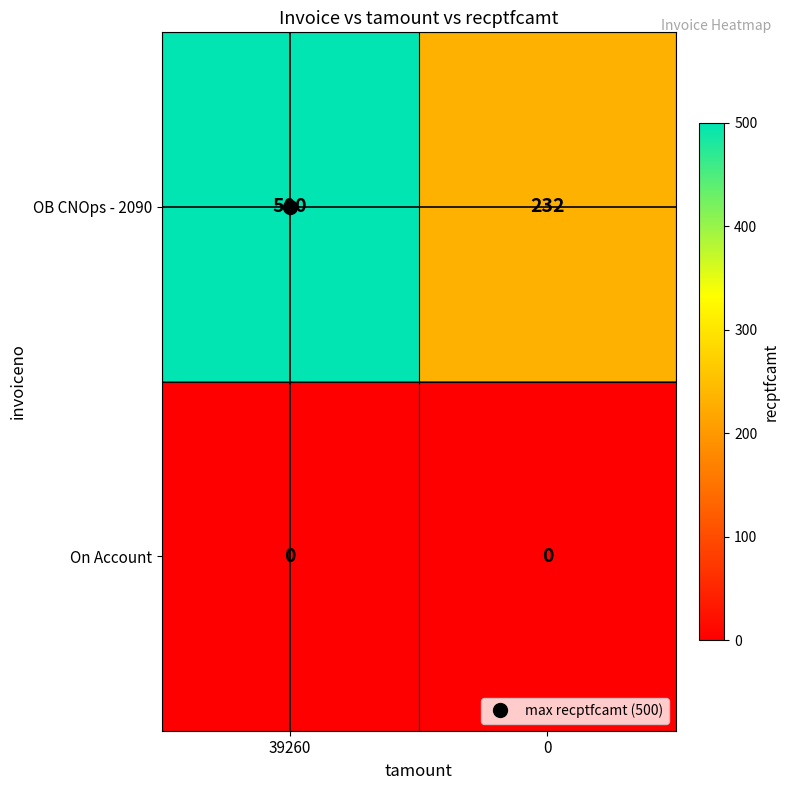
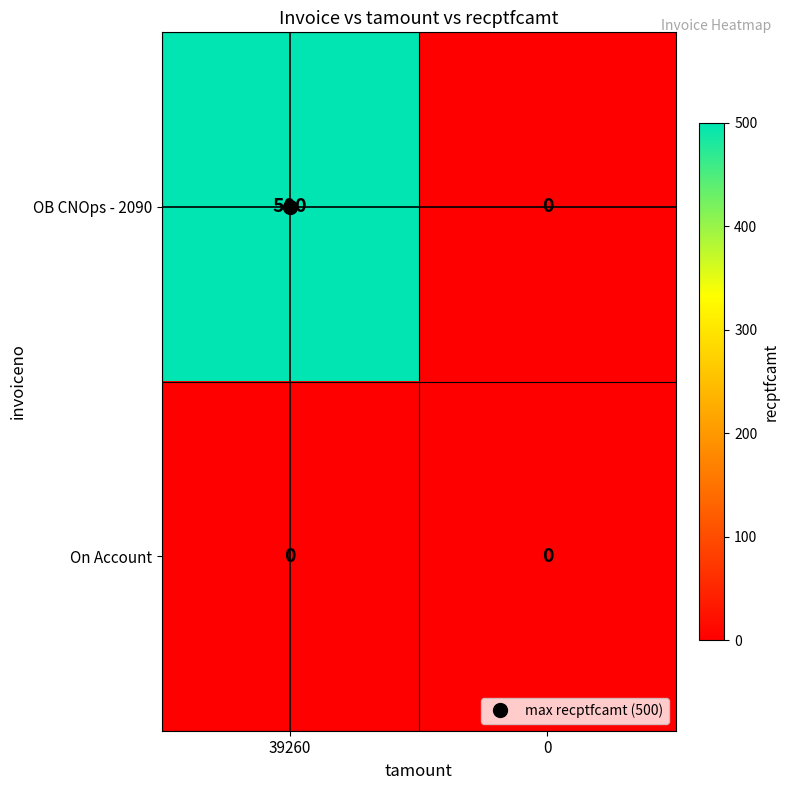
  {
    "OB CNOps - 2090": {
-     "0": 232
+     "0": 0
    },
    "On Account": {
      "39260": 0,
      "0": 0
    }
  }
